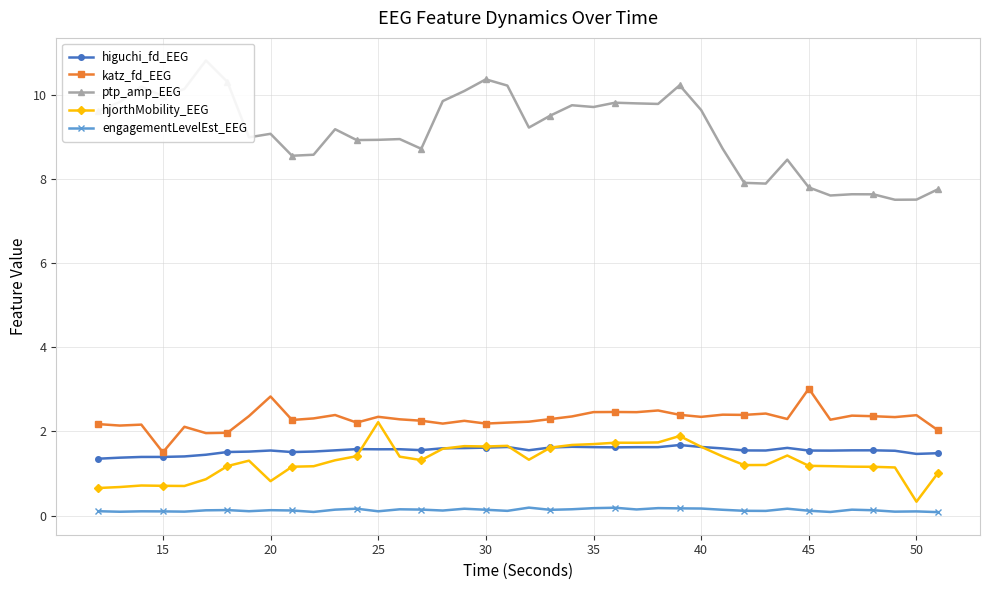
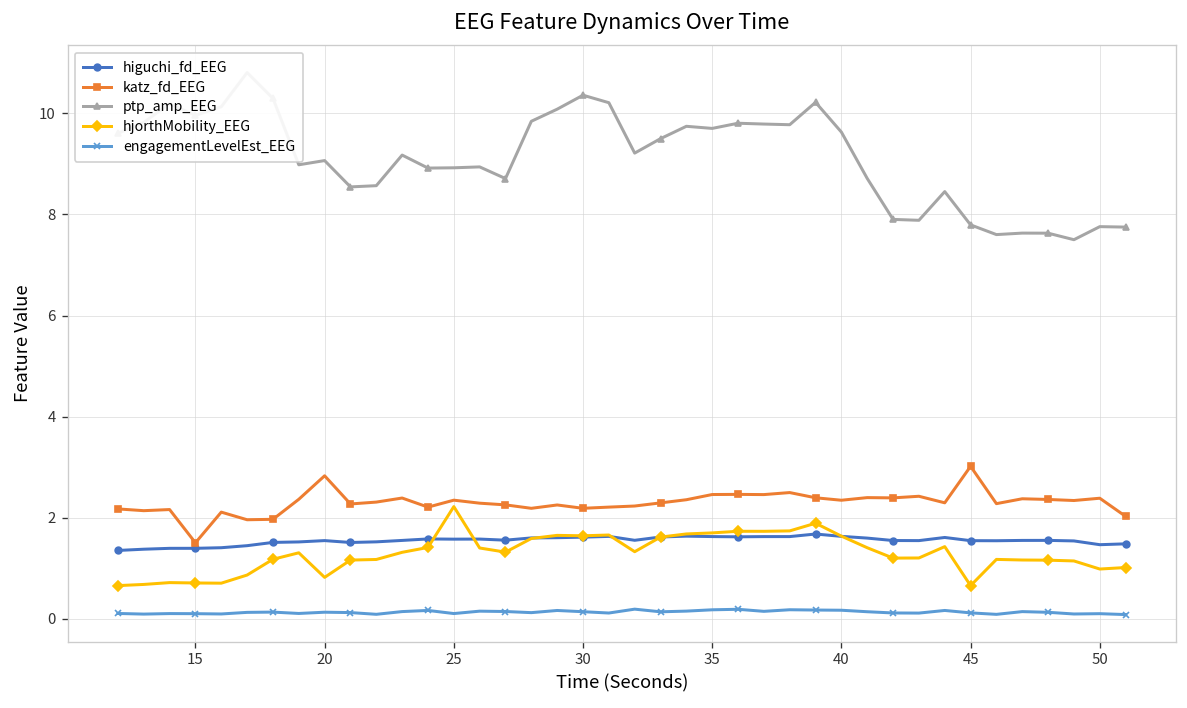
  {
    "katz_fd_EEG": {
      "15": 1.5,
      "20": 2.8,
      "25": 2.3,
      "30": 2.2,
      "35": 2.5,
      "40": 2.3,
      "45": 3.0,
      "50": 2.4
    },
    "ptp_amp_EEG": {
      "20": 9.1,
      "25": 8.9,
      "30": 10.4,
      "35": 9.7,
      "40": 9.6,
      "45": 7.8,
-     "50": 7.5
+     "50": 7.8
    },
    "hjorthMobility_EEG": {
      "15": 0.7,
      "20": 0.8,
      "25": 2.2,
      "35": 1.7,
-     "45": 1.2,
-     "50": 0.3
+     "45": 0.7,
+     "50": 1.0
    }
  }
